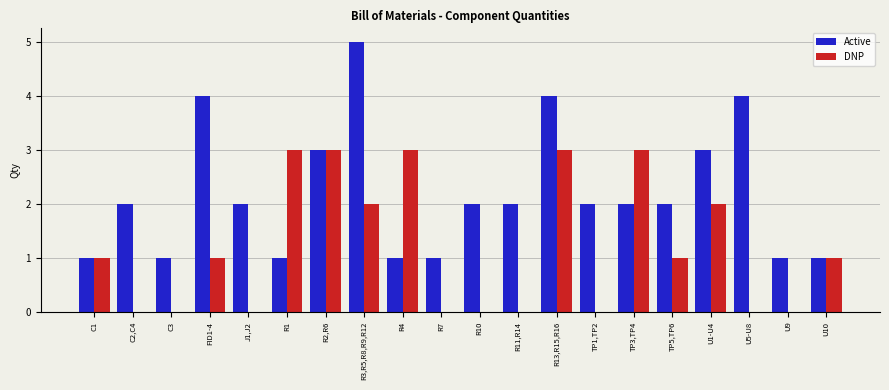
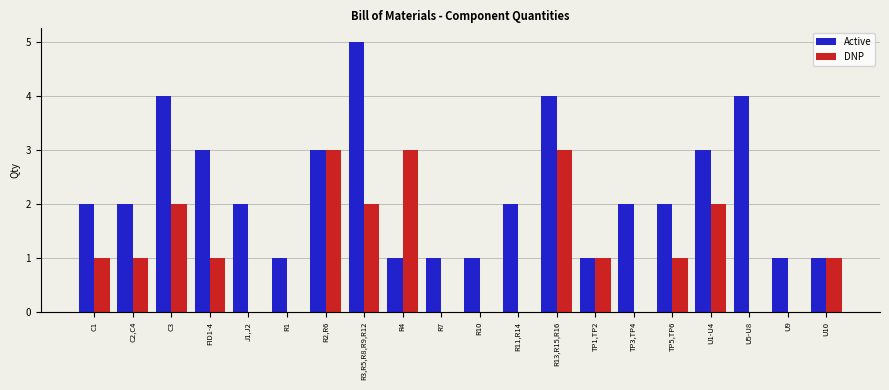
  {
    "Active": {
-     "C1": 1,
+     "C1": 2,
      "C2,C4": 2,
-     "C3": 1,
-     "FID1-4": 4,
+     "C3": 4,
+     "FID1-4": 3,
      "J1,J2": 2,
      "R1": 1,
      "R2,R6": 3,
      "R3,R5,R8,R9,R12": 5,
      "R4": 1,
      "R7": 1,
-     "R10": 2,
+     "R10": 1,
      "R11,R14": 2,
      "R13,R15,R16": 4,
-     "TP1,TP2": 2,
+     "TP1,TP2": 1,
      "TP3,TP4": 2,
      "TP5,TP6": 2,
      "U1-U4": 3,
      "U5-U8": 4,
      "U9": 1,
      "U10": 1
    },
    "DNP": {
      "C1": 1,
-     "C2,C4": 0,
-     "C3": 0,
+     "C2,C4": 1,
+     "C3": 2,
      "FID1-4": 1,
      "J1,J2": 0,
-     "R1": 3,
+     "R1": 0,
      "R2,R6": 3,
      "R3,R5,R8,R9,R12": 2,
      "R4": 3,
      "R7": 0,
      "R10": 0,
      "R11,R14": 0,
      "R13,R15,R16": 3,
-     "TP1,TP2": 0,
-     "TP3,TP4": 3,
+     "TP1,TP2": 1,
+     "TP3,TP4": 0,
      "TP5,TP6": 1,
      "U1-U4": 2,
      "U5-U8": 0,
      "U9": 0,
      "U10": 1
    }
  }
